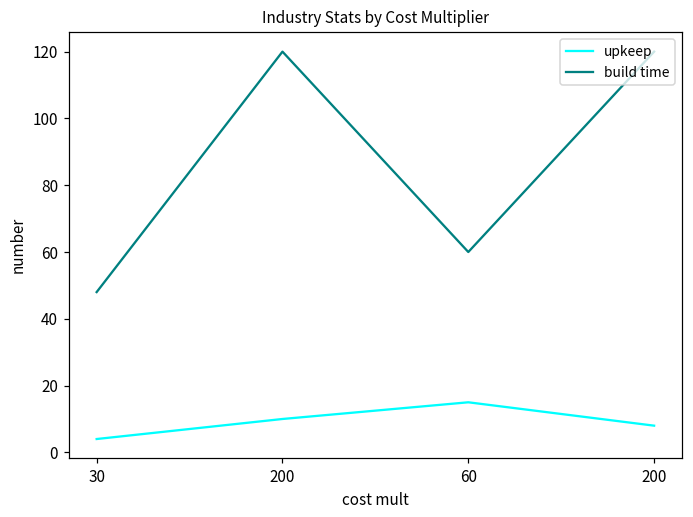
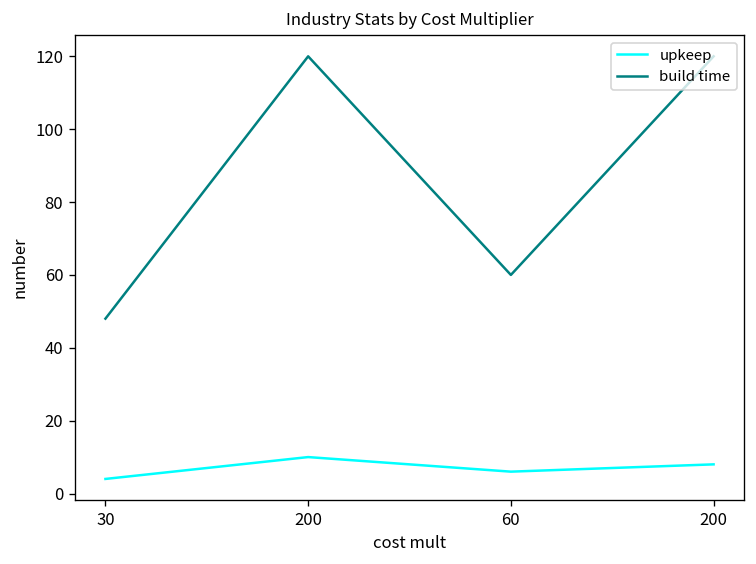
  {
    "upkeep": {
      "30": 4,
-     "60": 15
+     "60": 6
    },
    "build time": {
      "30": 48,
      "60": 60
    }
  }
